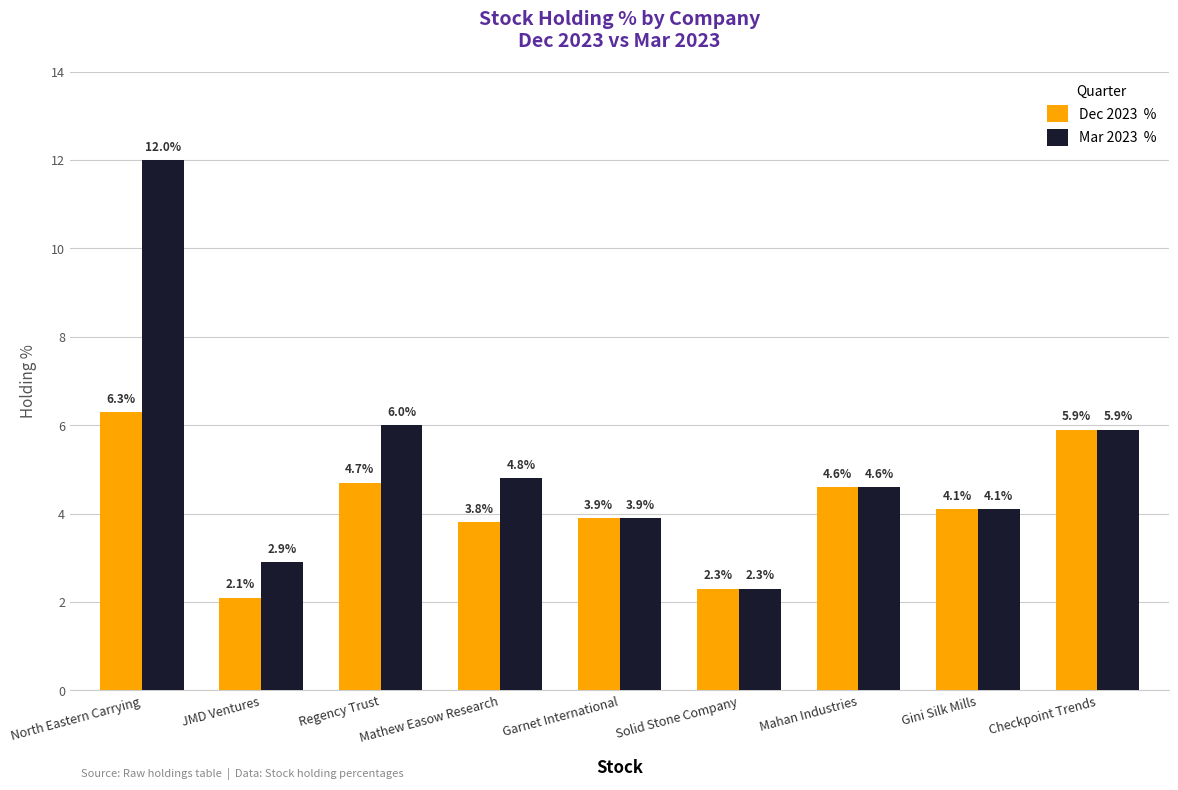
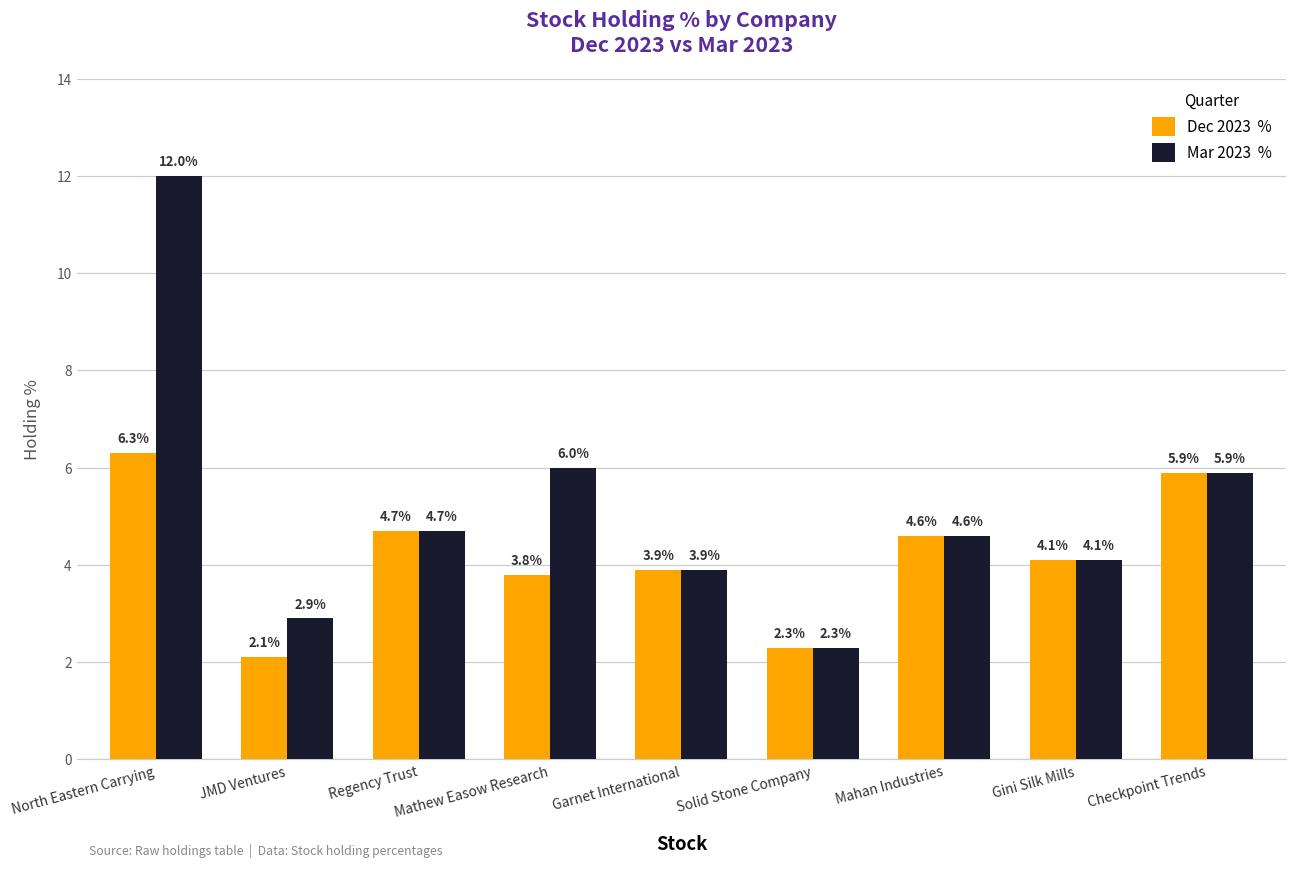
  {
    "Dec 2023 %": {
      "North Eastern Carrying": "6.3%",
      "JMD Ventures": "2.1%",
      "Regency Trust": "4.7%",
      "Mathew Easow Research": "3.8%",
      "Garnet International": "3.9%",
      "Solid Stone Company": "2.3%",
      "Mahan Industries": "4.6%",
      "Gini Silk Mills": "4.1%",
      "Checkpoint Trends": "5.9%"
    },
    "Mar 2023 %": {
      "North Eastern Carrying": "12.0%",
      "JMD Ventures": "2.9%",
-     "Regency Trust": "6.0%",
-     "Mathew Easow Research": "4.8%",
+     "Regency Trust": "4.7%",
+     "Mathew Easow Research": "6.0%",
      "Garnet International": "3.9%",
      "Solid Stone Company": "2.3%",
      "Mahan Industries": "4.6%",
      "Gini Silk Mills": "4.1%",
      "Checkpoint Trends": "5.9%"
    }
  }
